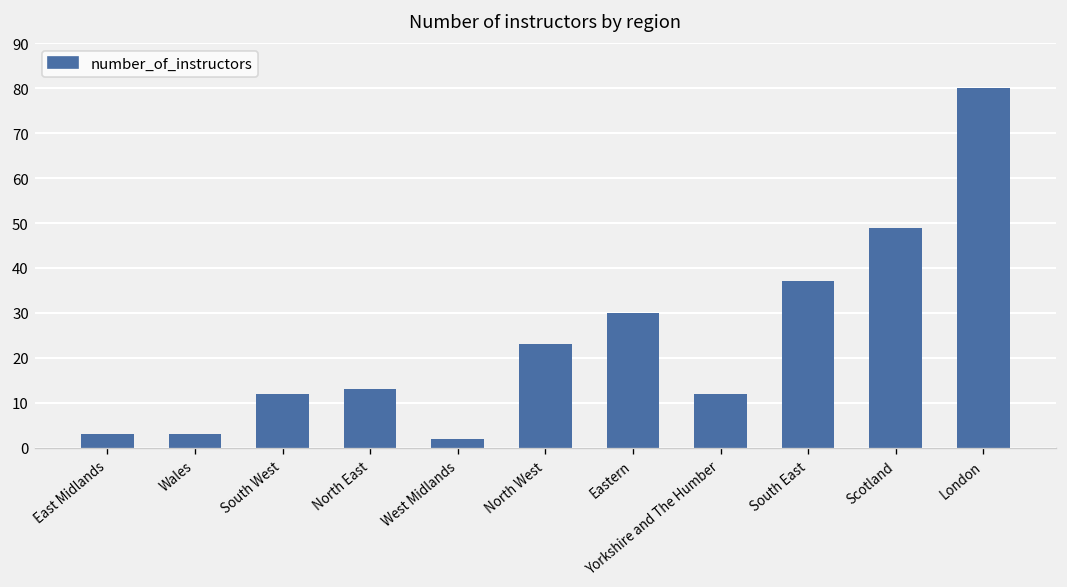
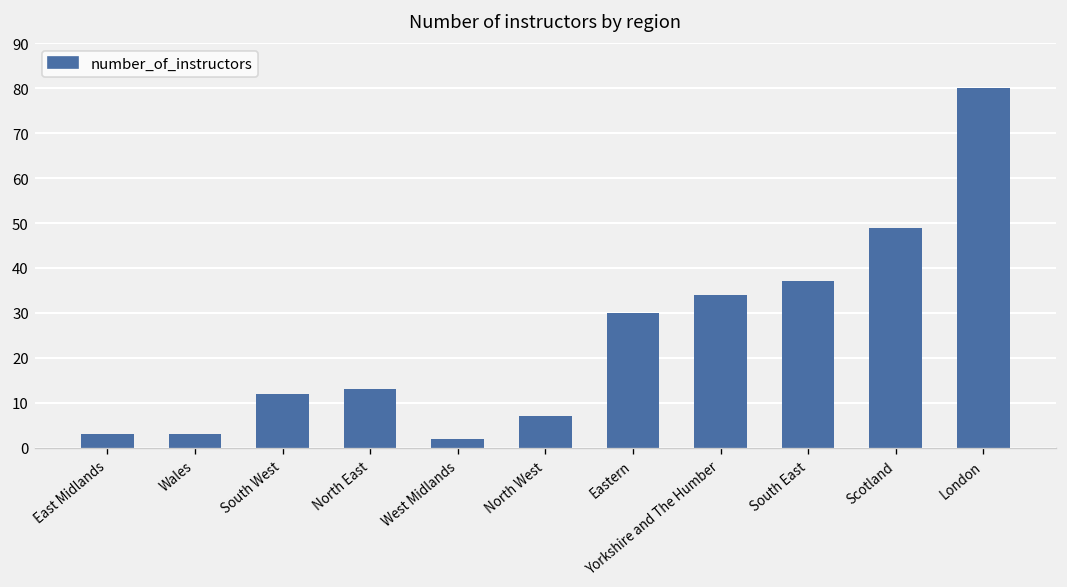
  {
    "East Midlands": 3,
    "Wales": 3,
    "South West": 12,
    "North East": 13,
    "West Midlands": 2,
-   "North West": 23,
+   "North West": 7,
    "Eastern": 30,
-   "Yorkshire and The Humber": 12,
+   "Yorkshire and The Humber": 34,
    "South East": 37,
    "Scotland": 49,
    "London": 80
  }
